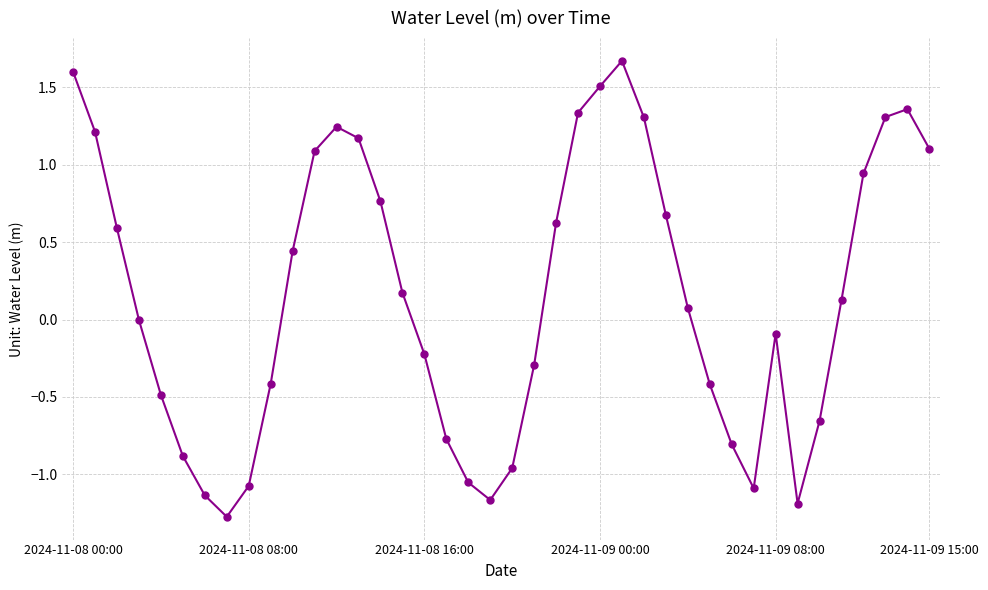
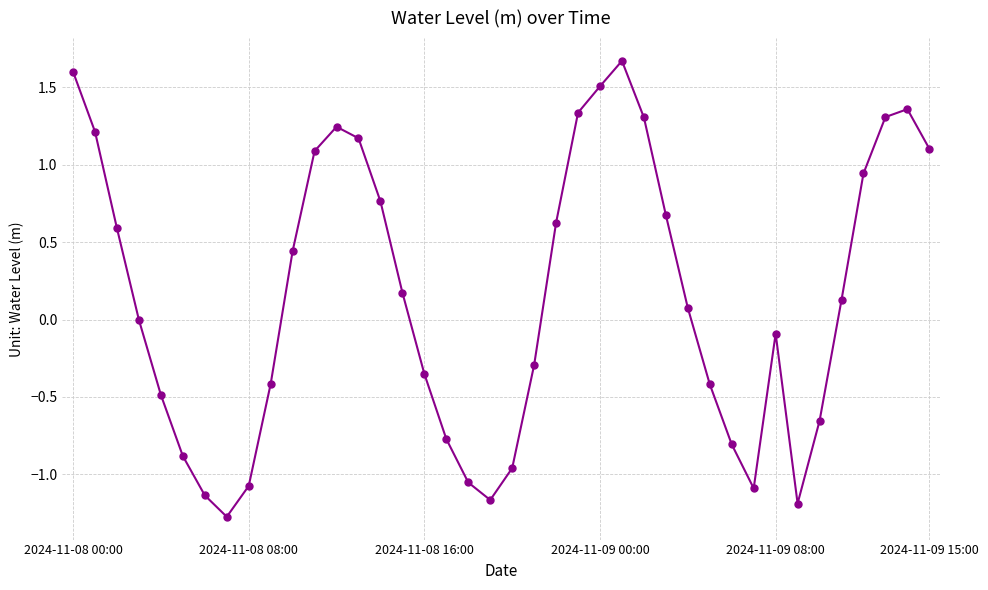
  {
    "2024-11-08 00:00": 1.60,
    "2024-11-08 08:00": -1.07,
-   "2024-11-08 16:00": -0.22,
+   "2024-11-08 16:00": -0.35,
    "2024-11-09 00:00": 1.51,
    "2024-11-09 08:00": -0.09,
    "2024-11-09 15:00": 1.10
  }
